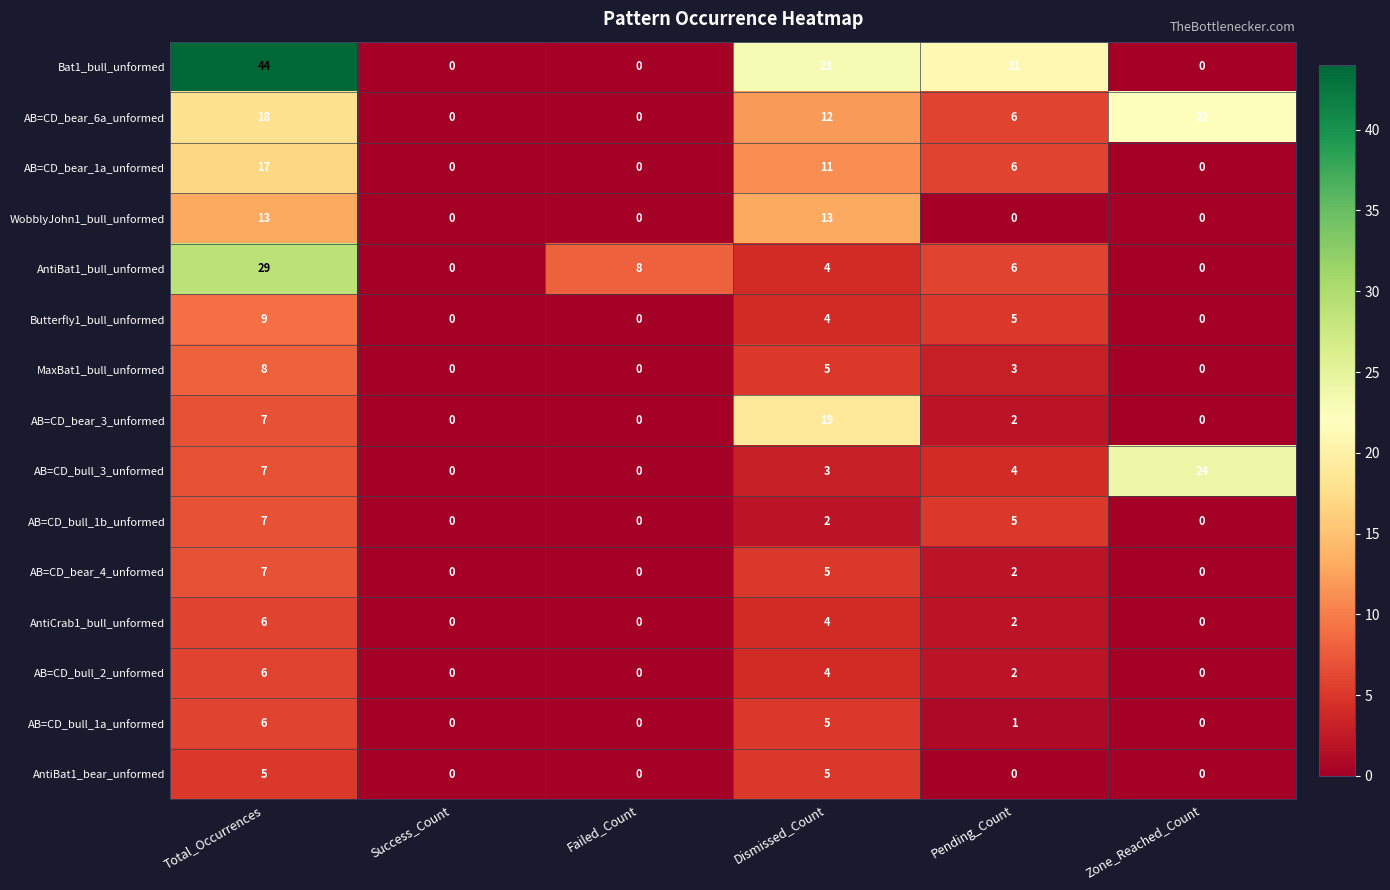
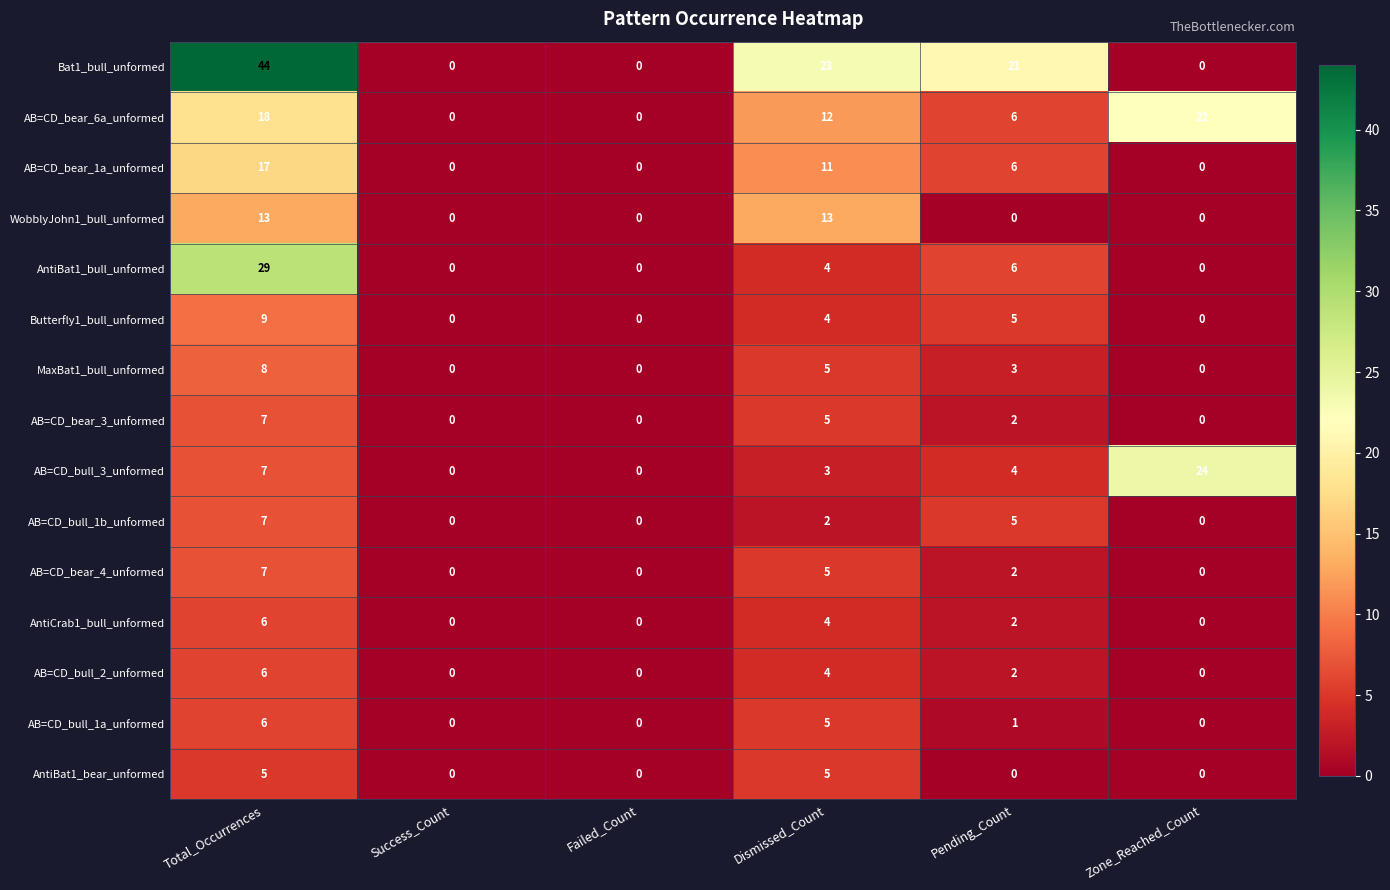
  {
    "Bat1_bull_unformed": {
      "Total_Occurrences": 44,
      "Success_Count": 0,
      "Failed_Count": 0,
      "Dismissed_Count": 23,
      "Pending_Count": 21,
      "Zone_Reached_Count": 0
    },
    "AB=CD_bear_6a_unformed": {
      "Total_Occurrences": 18,
      "Success_Count": 0,
      "Failed_Count": 0,
      "Dismissed_Count": 12,
      "Pending_Count": 6,
      "Zone_Reached_Count": 22
    },
    "AB=CD_bear_1a_unformed": {
      "Total_Occurrences": 17,
      "Success_Count": 0,
      "Failed_Count": 0,
      "Dismissed_Count": 11,
      "Pending_Count": 6,
      "Zone_Reached_Count": 0
    },
    "WobblyJohn1_bull_unformed": {
      "Total_Occurrences": 13,
      "Success_Count": 0,
      "Failed_Count": 0,
      "Dismissed_Count": 13,
      "Pending_Count": 0,
      "Zone_Reached_Count": 0
    },
    "AntiBat1_bull_unformed": {
      "Total_Occurrences": 29,
      "Success_Count": 0,
-     "Failed_Count": 8,
+     "Failed_Count": 0,
      "Dismissed_Count": 4,
      "Pending_Count": 6,
      "Zone_Reached_Count": 0
    },
    "Butterfly1_bull_unformed": {
      "Total_Occurrences": 9,
      "Success_Count": 0,
      "Failed_Count": 0,
      "Dismissed_Count": 4,
      "Pending_Count": 5,
      "Zone_Reached_Count": 0
    },
    "MaxBat1_bull_unformed": {
      "Total_Occurrences": 8,
      "Success_Count": 0,
      "Failed_Count": 0,
      "Dismissed_Count": 5,
      "Pending_Count": 3,
      "Zone_Reached_Count": 0
    },
    "AB=CD_bear_3_unformed": {
      "Total_Occurrences": 7,
      "Success_Count": 0,
      "Failed_Count": 0,
-     "Dismissed_Count": 19,
+     "Dismissed_Count": 5,
      "Pending_Count": 2,
      "Zone_Reached_Count": 0
    },
    "AB=CD_bull_3_unformed": {
      "Total_Occurrences": 7,
      "Success_Count": 0,
      "Failed_Count": 0,
      "Dismissed_Count": 3,
      "Pending_Count": 4,
      "Zone_Reached_Count": 24
    },
    "AB=CD_bull_1b_unformed": {
      "Total_Occurrences": 7,
      "Success_Count": 0,
      "Failed_Count": 0,
      "Dismissed_Count": 2,
      "Pending_Count": 5,
      "Zone_Reached_Count": 0
    },
    "AB=CD_bear_4_unformed": {
      "Total_Occurrences": 7,
      "Success_Count": 0,
      "Failed_Count": 0,
      "Dismissed_Count": 5,
      "Pending_Count": 2,
      "Zone_Reached_Count": 0
    },
    "AntiCrab1_bull_unformed": {
      "Total_Occurrences": 6,
      "Success_Count": 0,
      "Failed_Count": 0,
      "Dismissed_Count": 4,
      "Pending_Count": 2,
      "Zone_Reached_Count": 0
    },
    "AB=CD_bull_2_unformed": {
      "Total_Occurrences": 6,
      "Success_Count": 0,
      "Failed_Count": 0,
      "Dismissed_Count": 4,
      "Pending_Count": 2,
      "Zone_Reached_Count": 0
    },
    "AB=CD_bull_1a_unformed": {
      "Total_Occurrences": 6,
      "Success_Count": 0,
      "Failed_Count": 0,
      "Dismissed_Count": 5,
      "Pending_Count": 1,
      "Zone_Reached_Count": 0
    },
    "AntiBat1_bear_unformed": {
      "Total_Occurrences": 5,
      "Success_Count": 0,
      "Failed_Count": 0,
      "Dismissed_Count": 5,
      "Pending_Count": 0,
      "Zone_Reached_Count": 0
    }
  }
